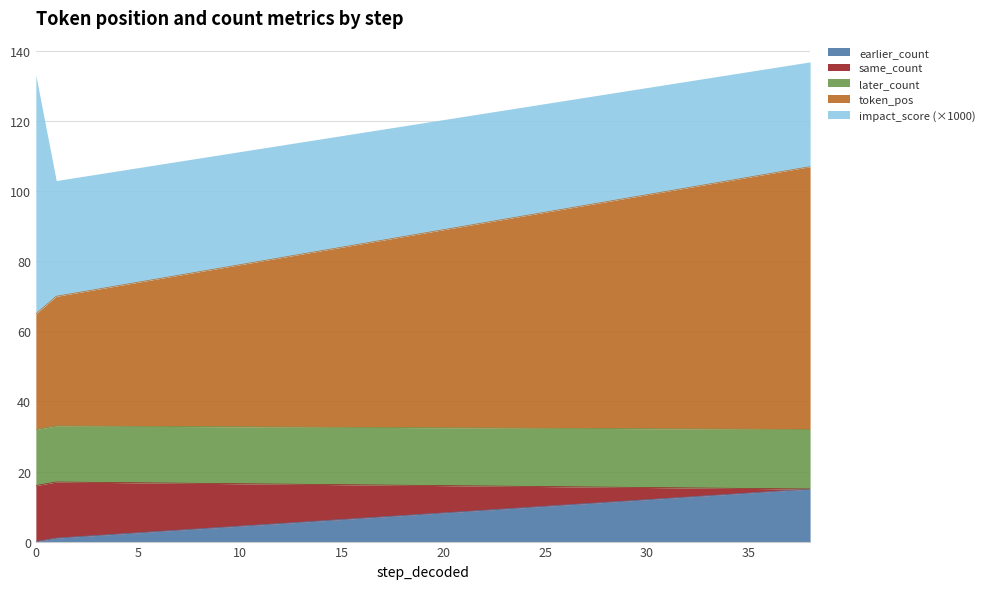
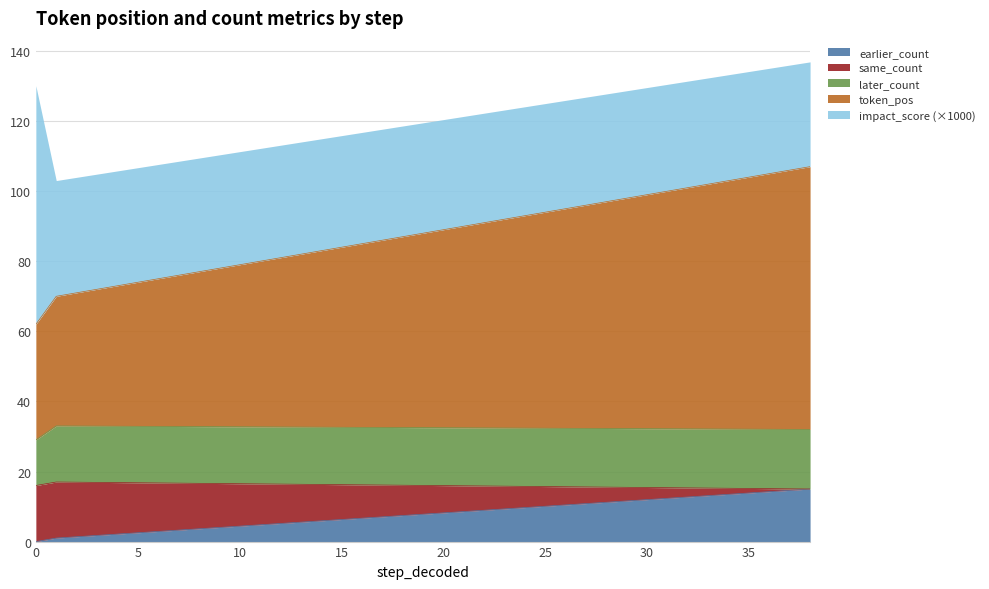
  {
    "earlier_count": {
      "0": 0
    },
    "same_count": {
      "0": 16
    },
    "later_count": {
-     "0": 16
+     "0": 13
    },
    "token_pos": {
      "0": 33
    },
    "impact_score (×1000)": {
      "0": 68
    }
  }
